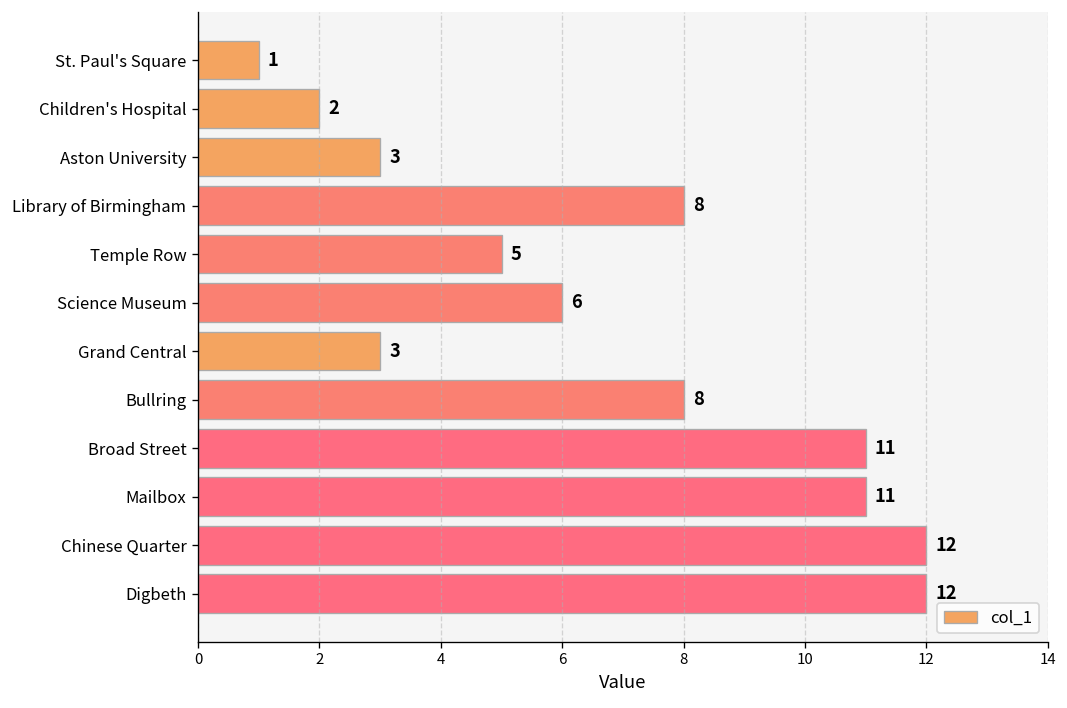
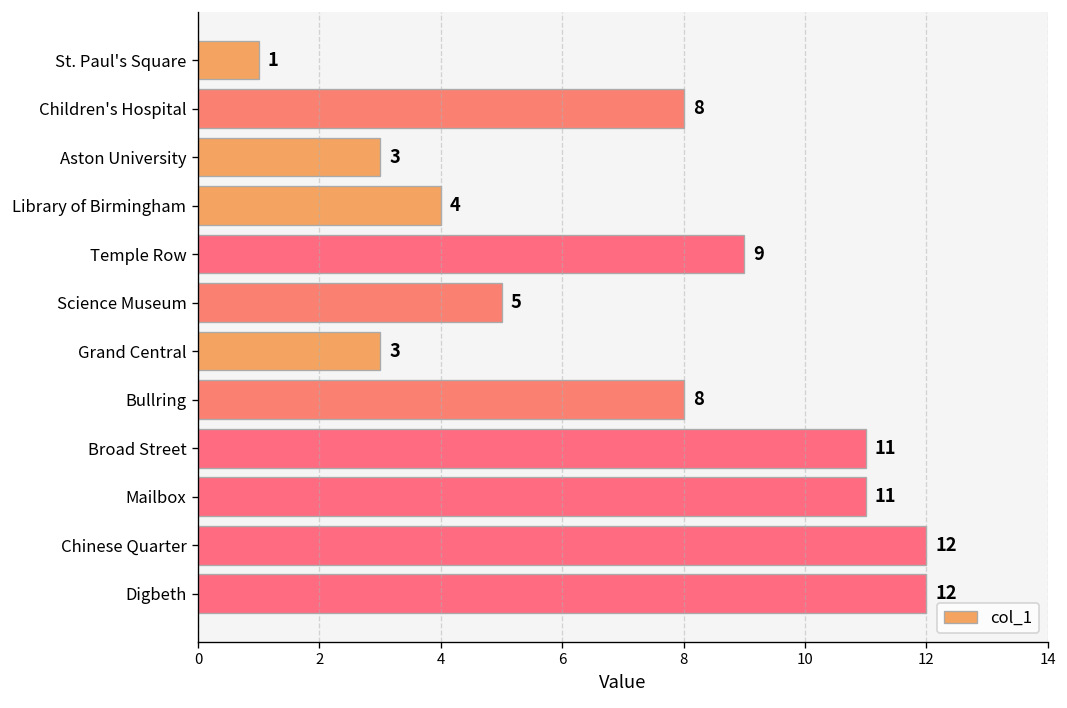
  {
    "St. Paul's Square": 1,
-   "Children's Hospital": 2,
+   "Children's Hospital": 8,
    "Aston University": 3,
-   "Library of Birmingham": 8,
-   "Temple Row": 5,
-   "Science Museum": 6,
+   "Library of Birmingham": 4,
+   "Temple Row": 9,
+   "Science Museum": 5,
    "Grand Central": 3,
    "Bullring": 8,
    "Broad Street": 11,
    "Mailbox": 11,
    "Chinese Quarter": 12,
    "Digbeth": 12
  }
